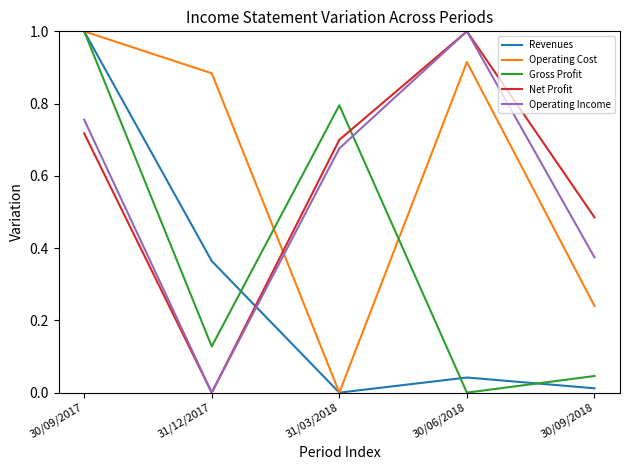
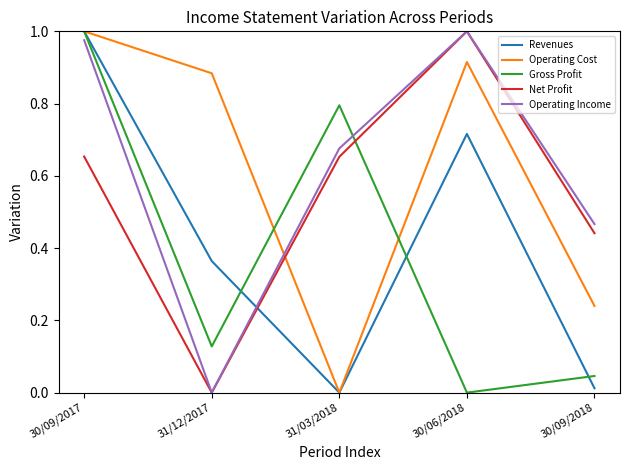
  {
    "Revenues": {
      "31/12/2017": 0.36,
-     "30/06/2018": 0.04,
+     "30/06/2018": 0.72,
      "30/09/2018": 0.01
    },
    "Operating Cost": {
      "31/12/2017": 0.88,
      "30/06/2018": 0.91,
      "30/09/2018": 0.24
    },
    "Gross Profit": {
      "31/12/2017": 0.13,
      "31/03/2018": 0.80,
      "30/06/2018": 0.00,
      "30/09/2018": 0.05
    },
    "Net Profit": {
-     "30/09/2017": 0.72,
-     "31/03/2018": 0.70,
-     "30/09/2018": 0.49
+     "30/09/2017": 0.65,
+     "31/03/2018": 0.65,
+     "30/09/2018": 0.44
    },
    "Operating Income": {
-     "30/09/2017": 0.76,
+     "30/09/2017": 0.98,
      "31/03/2018": 0.68,
-     "30/09/2018": 0.37
+     "30/09/2018": 0.47
    }
  }
